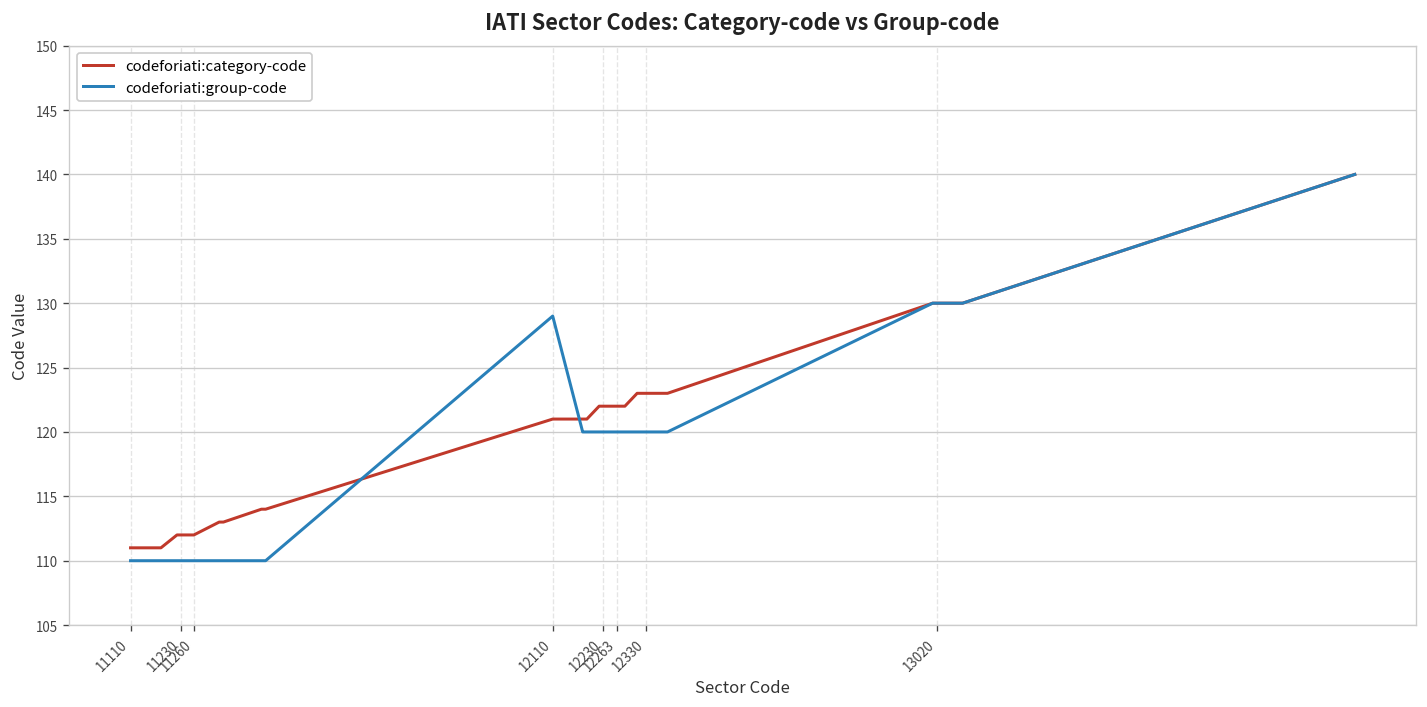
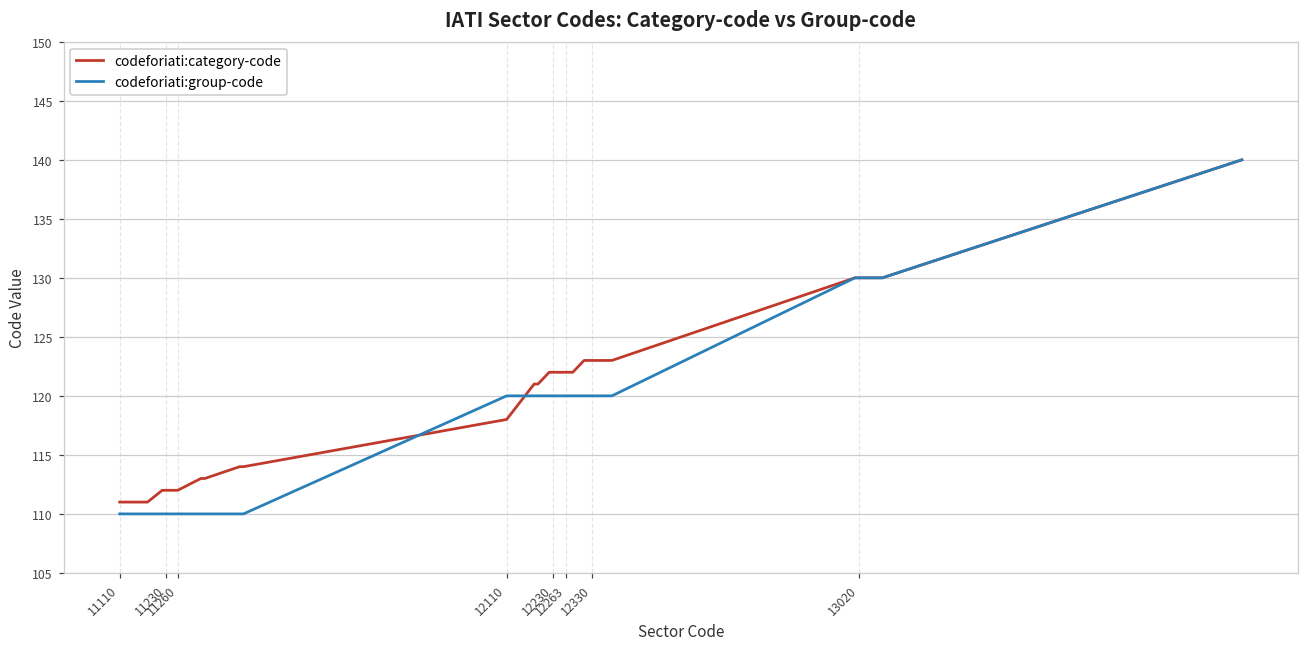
  {
    "codeforiati:category-code": {
      "11110": 111,
      "11230": 112,
      "11260": 112,
-     "12110": 121,
+     "12110": 118,
      "12230": 122,
      "12263": 122,
      "12330": 123
    },
    "codeforiati:group-code": {
      "11110": 110,
      "11230": 110,
      "11260": 110,
-     "12110": 129,
+     "12110": 120,
      "12230": 120,
      "12263": 120,
      "12330": 120
    }
  }
